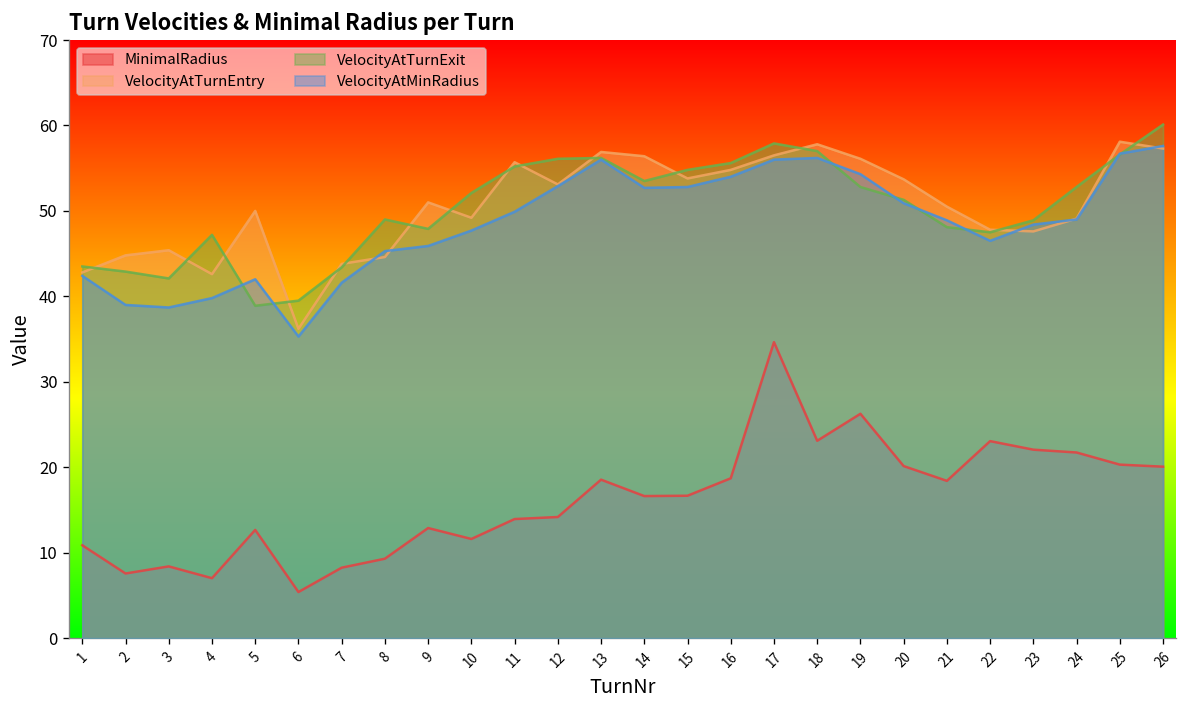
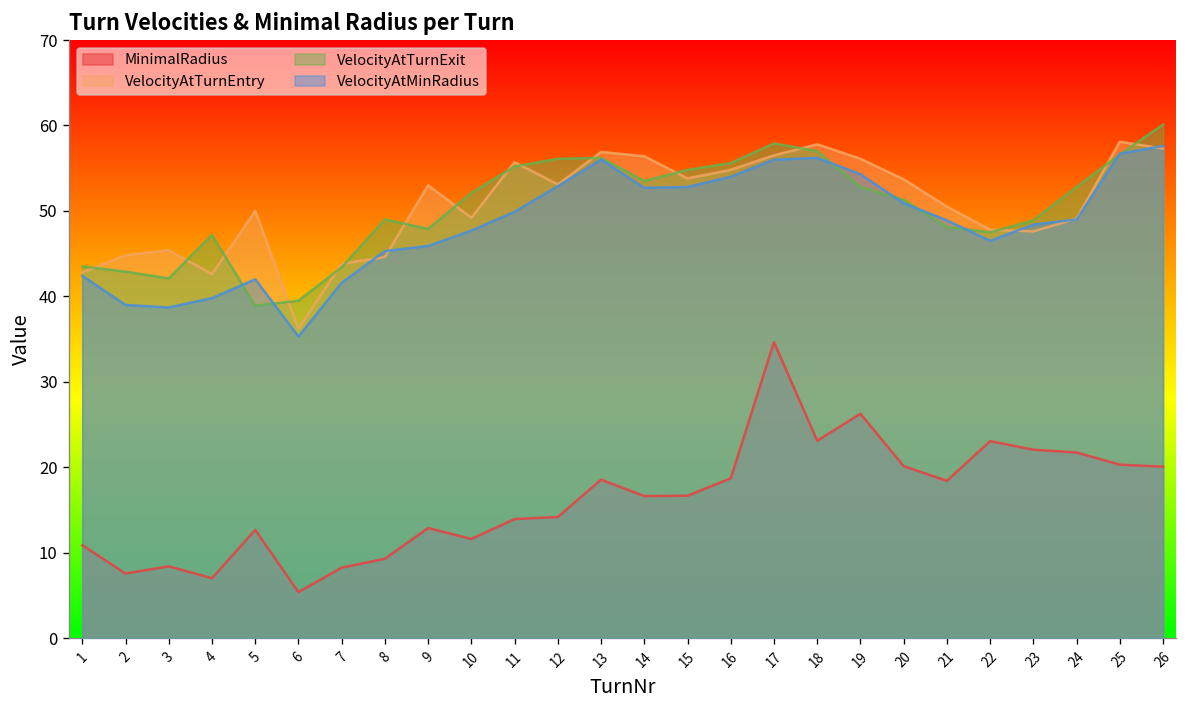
  {
    "MinimalRadius": {
      "1": 11,
      "2": 8,
      "3": 8,
      "4": 7,
      "5": 13,
      "6": 5,
      "7": 8,
      "8": 9,
      "9": 13,
      "10": 12,
      "11": 14,
      "12": 14,
      "13": 19,
      "14": 17,
      "15": 17,
      "16": 19,
      "17": 35,
      "18": 23,
      "19": 26,
      "20": 20,
      "21": 18,
      "22": 23,
      "23": 22,
      "24": 22,
      "25": 20,
      "26": 20
    },
    "VelocityAtTurnEntry": {
      "1": 43,
      "2": 45,
      "3": 45,
      "4": 43,
      "5": 50,
      "6": 36,
      "7": 44,
      "8": 45,
-     "9": 51,
+     "9": 53,
      "10": 49,
      "11": 56,
      "13": 57,
      "14": 56,
      "15": 54,
      "16": 55,
      "17": 57,
      "18": 58,
      "19": 56,
      "20": 54,
      "21": 51,
      "23": 48,
      "25": 58
    },
    "VelocityAtTurnExit": {
      "1": 44,
      "2": 43,
      "3": 42,
      "4": 47,
      "5": 39,
      "6": 40,
      "7": 43,
      "8": 49,
      "9": 48,
      "10": 52,
      "11": 55,
      "12": 56,
      "14": 54,
      "15": 55,
      "16": 56,
      "17": 58,
      "18": 57,
      "19": 53,
      "20": 51,
      "21": 48,
      "23": 49,
      "24": 53,
      "26": 60
    },
    "VelocityAtMinRadius": {
      "1": 42,
      "2": 39,
      "3": 39,
      "4": 40,
      "5": 42,
      "6": 35,
      "7": 42,
      "8": 45,
      "9": 46,
      "10": 48,
      "11": 50,
      "14": 53,
      "15": 53,
      "16": 54,
      "17": 56,
      "18": 56,
      "19": 54,
      "20": 51,
      "21": 49,
      "22": 47,
      "23": 48
    }
  }
